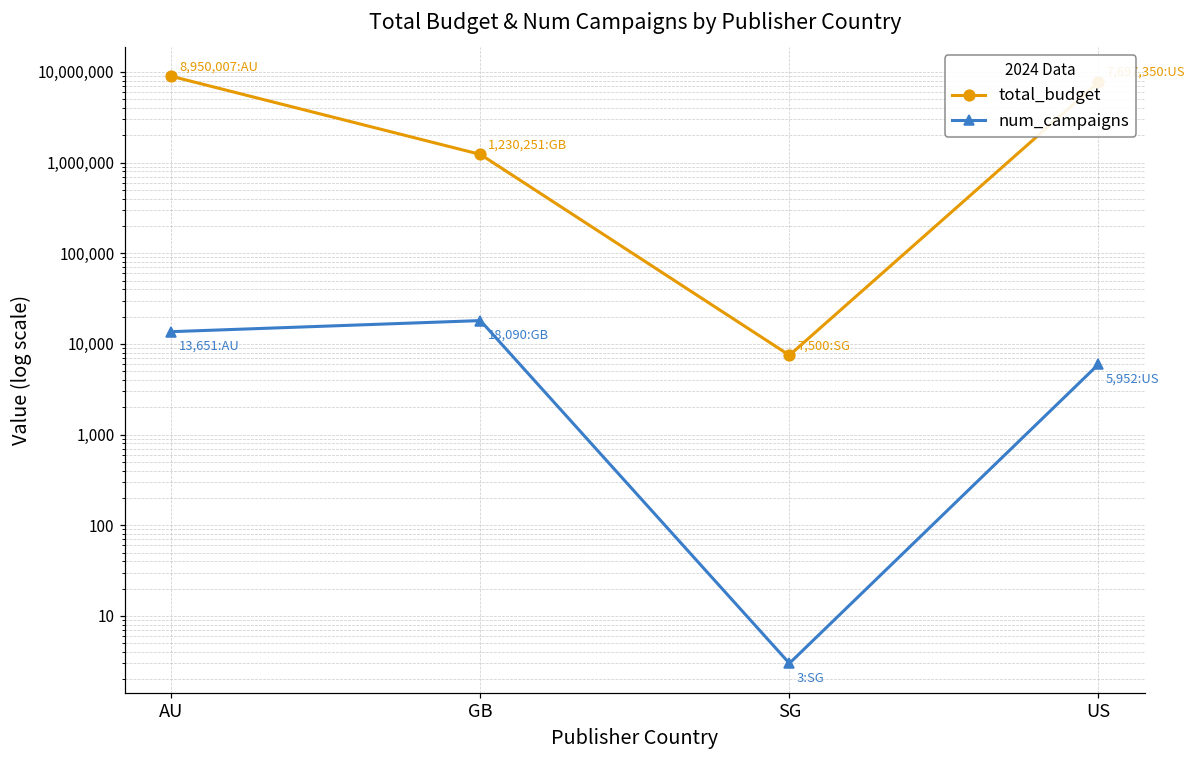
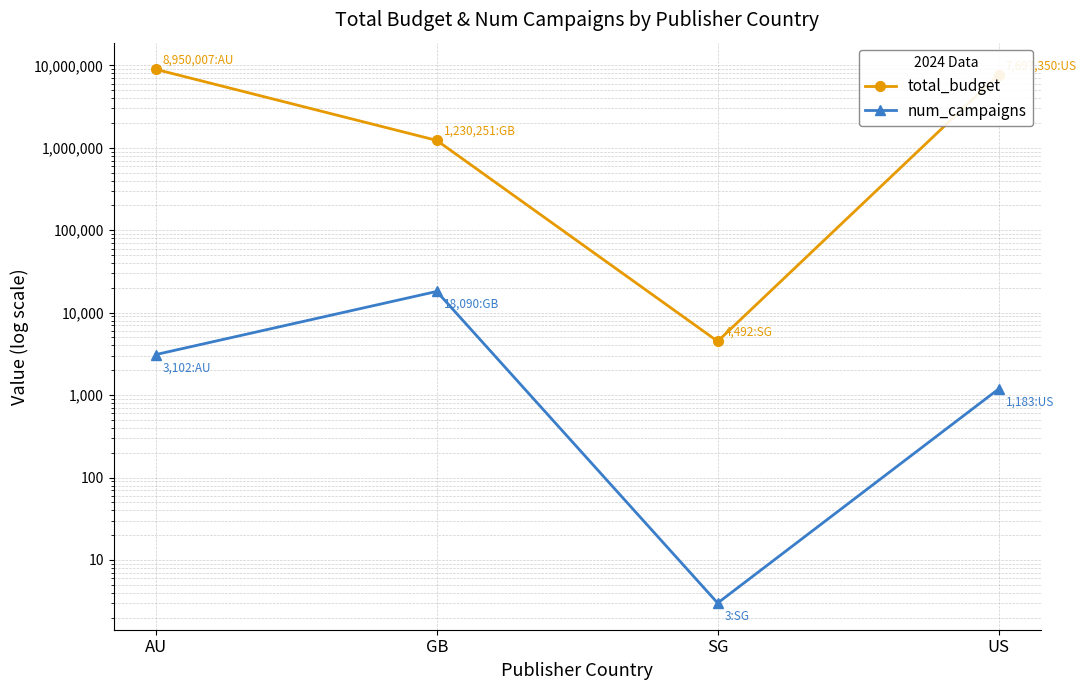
  {
    "total_budget": {
      "AU": "8,950,007:",
      "GB": "1,230,251:",
-     "SG": "7,500:"
+     "SG": "4,492:"
    },
    "num_campaigns": {
-     "AU": "13,651:",
+     "AU": "3,102:",
      "GB": "18,090:",
      "SG": "3:",
-     "US": "5,952:"
+     "US": "1,183:"
    }
  }
